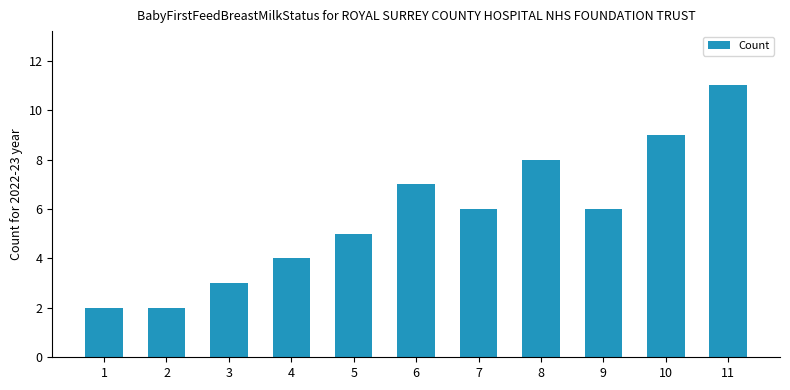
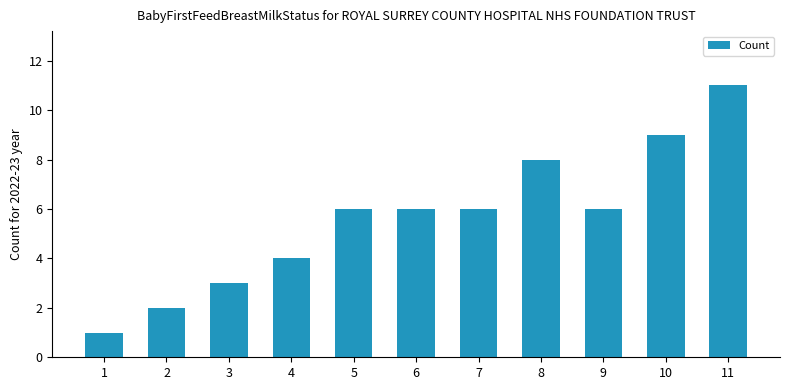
  {
-   "1": 2,
+   "1": 1,
    "2": 2,
    "3": 3,
    "4": 4,
-   "5": 5,
-   "6": 7,
+   "5": 6,
+   "6": 6,
    "7": 6,
    "8": 8,
    "9": 6,
    "10": 9,
    "11": 11
  }
